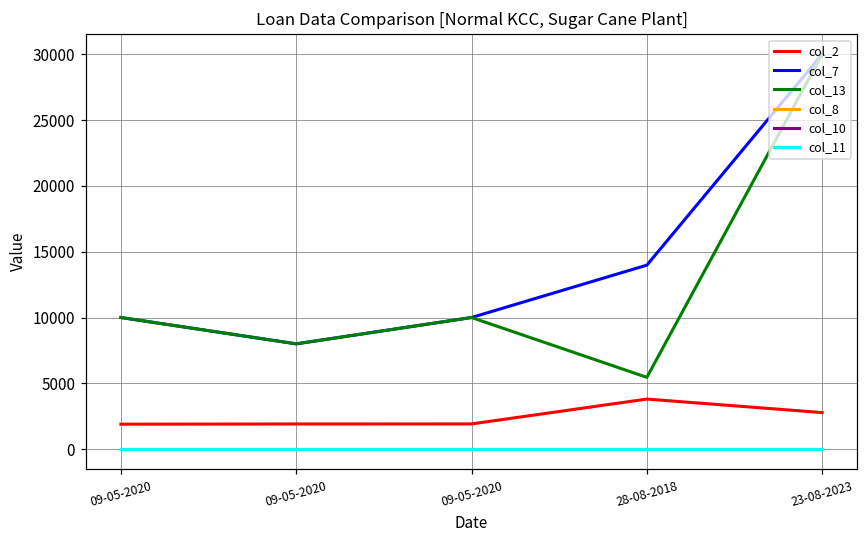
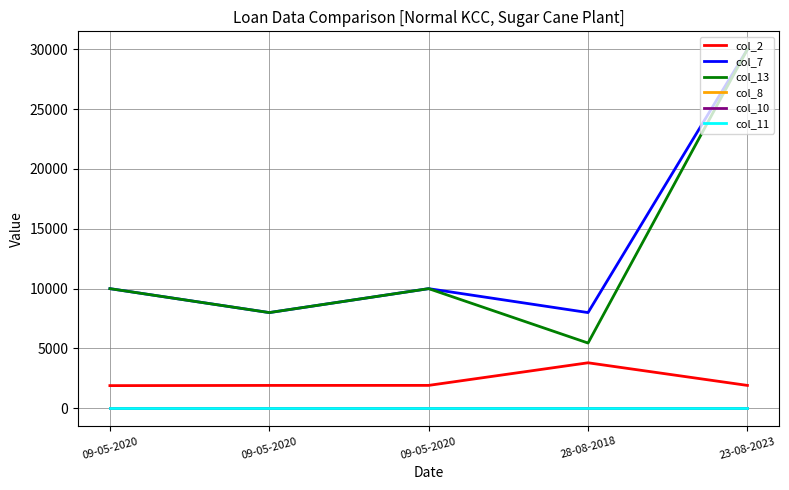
  {
    "col_2": {
      "28-08-2018": 3800,
-     "23-08-2023": 2800
+     "23-08-2023": 1900
    },
    "col_7": {
-     "28-08-2018": 14000
+     "28-08-2018": 8000
    },
    "col_13": {
      "28-08-2018": 5500
    },
    "col_11": {
      "28-08-2018": 0,
      "23-08-2023": 0
    }
  }
